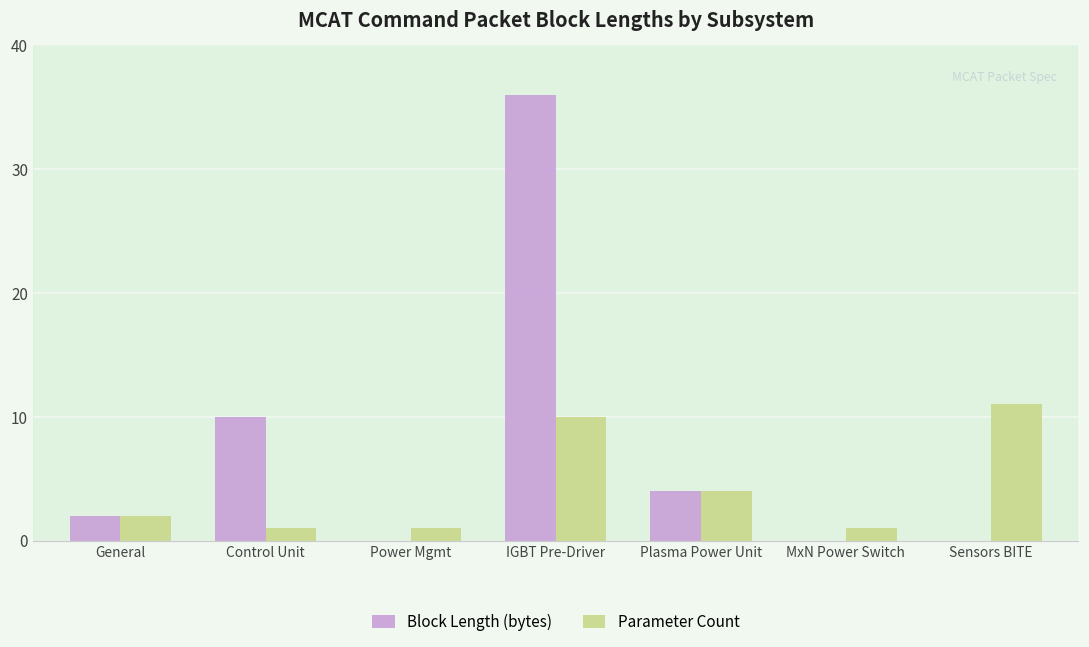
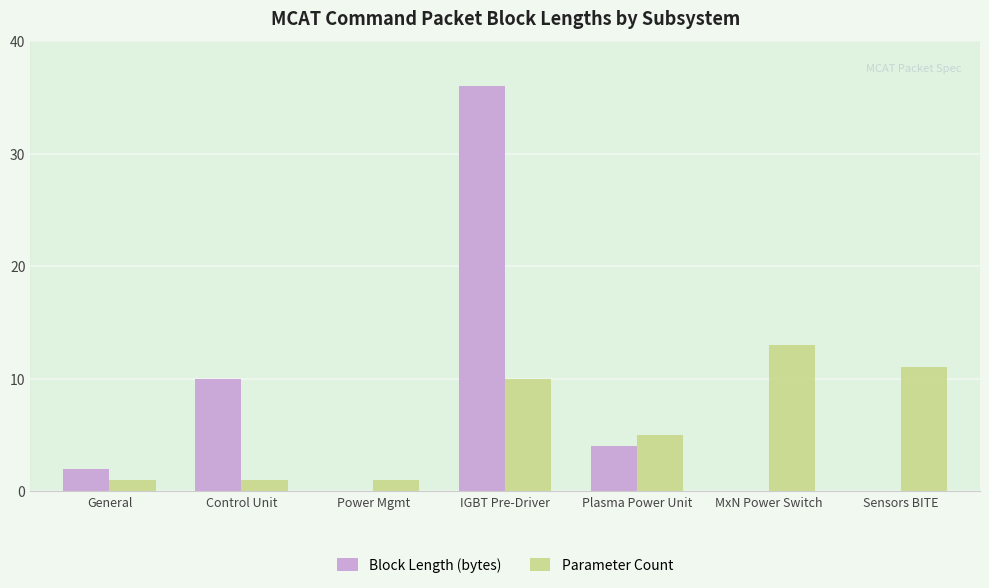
  {
    "Block Length (bytes)": {
      "General": 2,
      "Control Unit": 10,
      "Power Mgmt": 0,
      "IGBT Pre-Driver": 36,
      "Plasma Power Unit": 4,
      "MxN Power Switch": 0,
      "Sensors BITE": 0
    },
    "Parameter Count": {
-     "General": 2,
+     "General": 1,
      "Control Unit": 1,
      "Power Mgmt": 1,
      "IGBT Pre-Driver": 10,
-     "Plasma Power Unit": 4,
-     "MxN Power Switch": 1,
+     "Plasma Power Unit": 5,
+     "MxN Power Switch": 13,
      "Sensors BITE": 11
    }
  }
